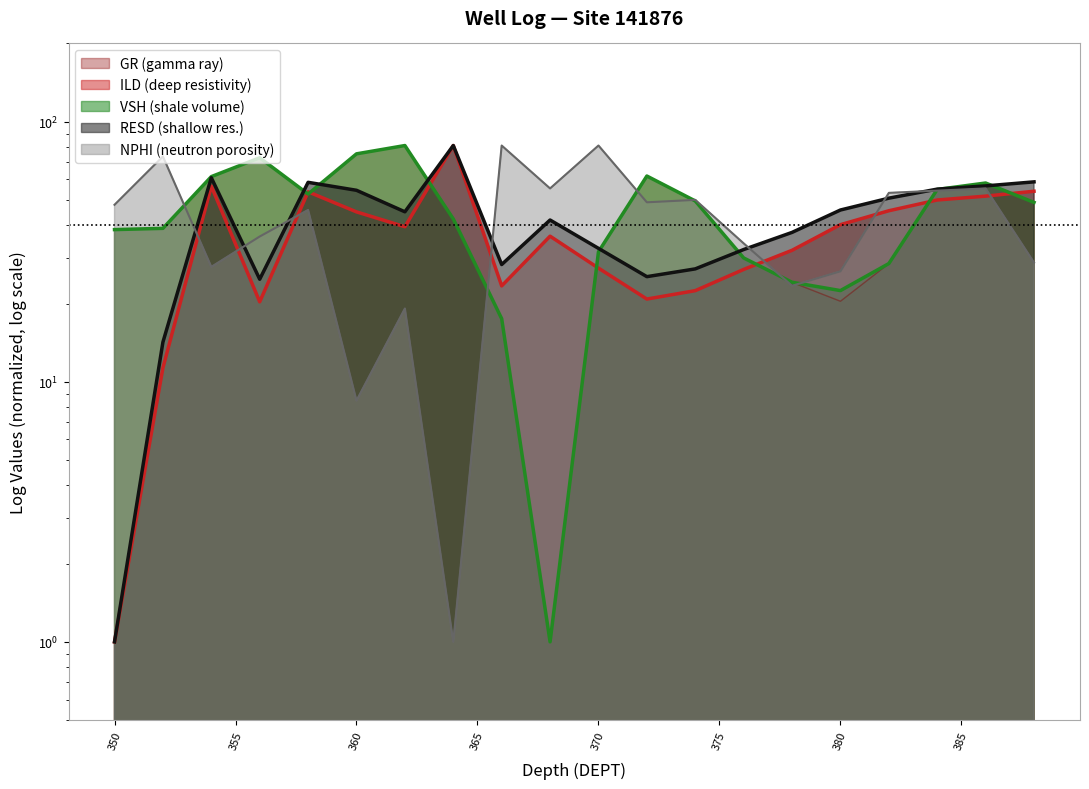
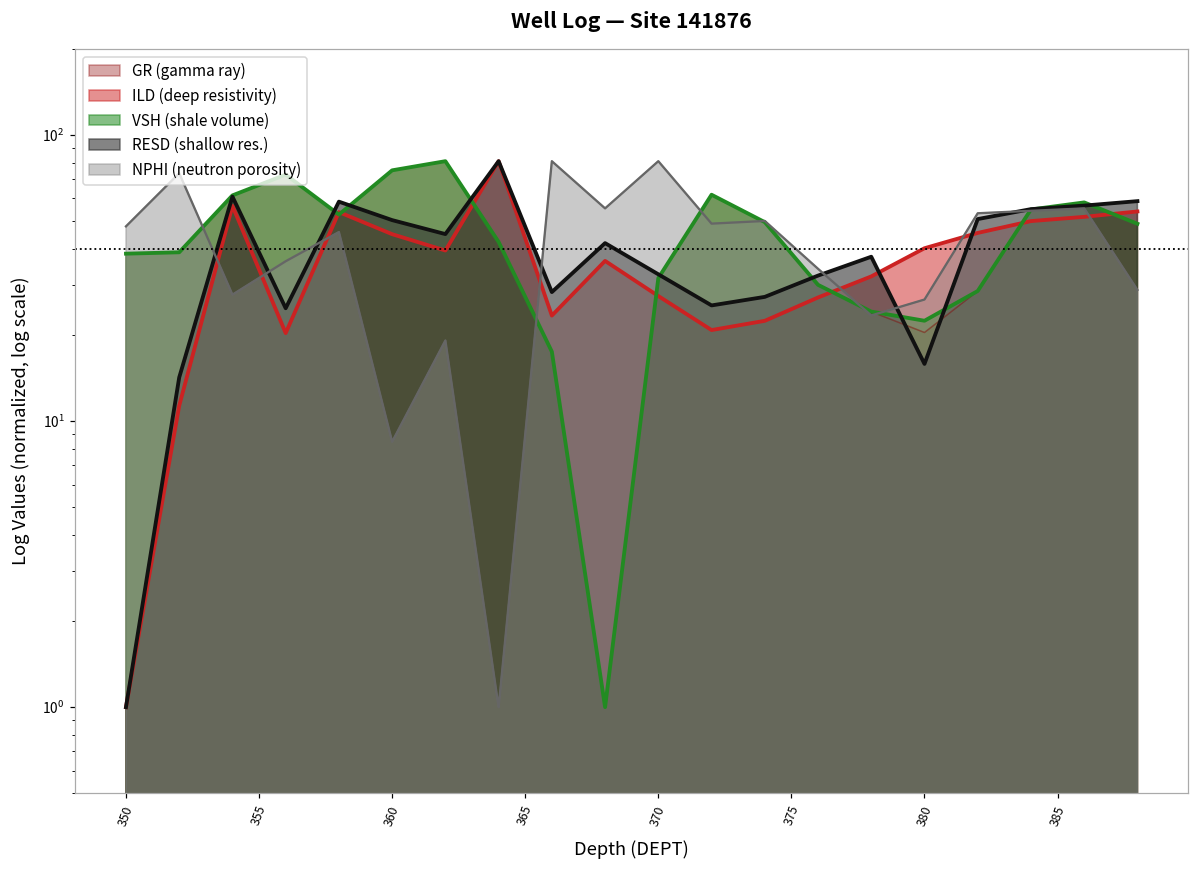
  {
    "VSH (shale volume)": {
      "380": 22
    },
    "RESD (shallow res.)": {
-     "360": 54,
+     "360": 50,
      "370": 33,
-     "380": 46
+     "380": 16
    },
    "NPHI (neutron porosity)": {
      "350": 48,
      "360": 8.5,
      "370": 81,
      "380": 27
    }
  }
